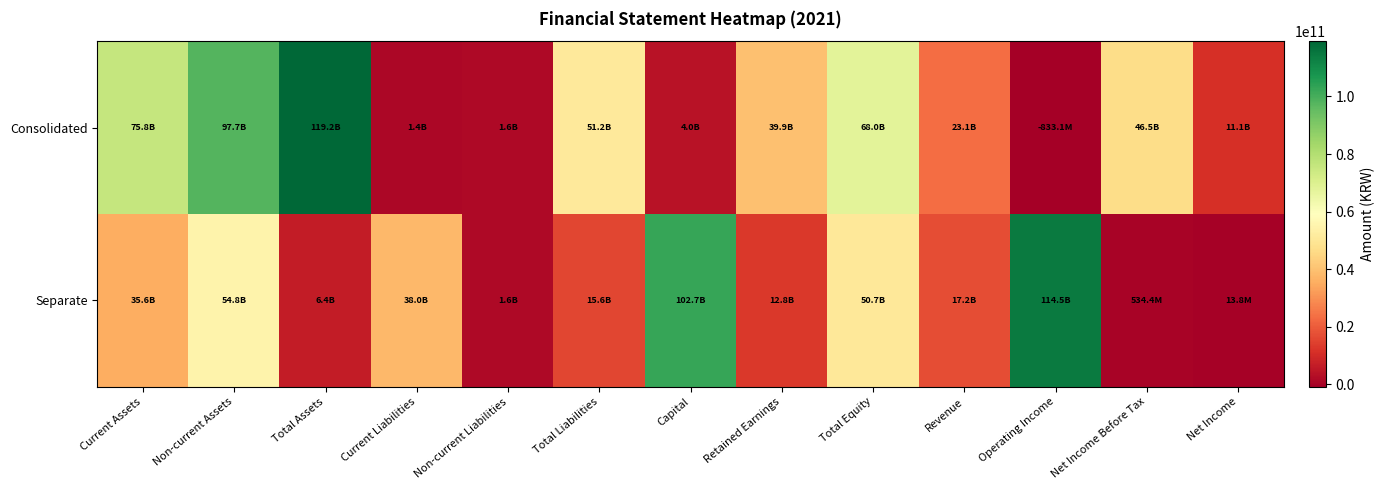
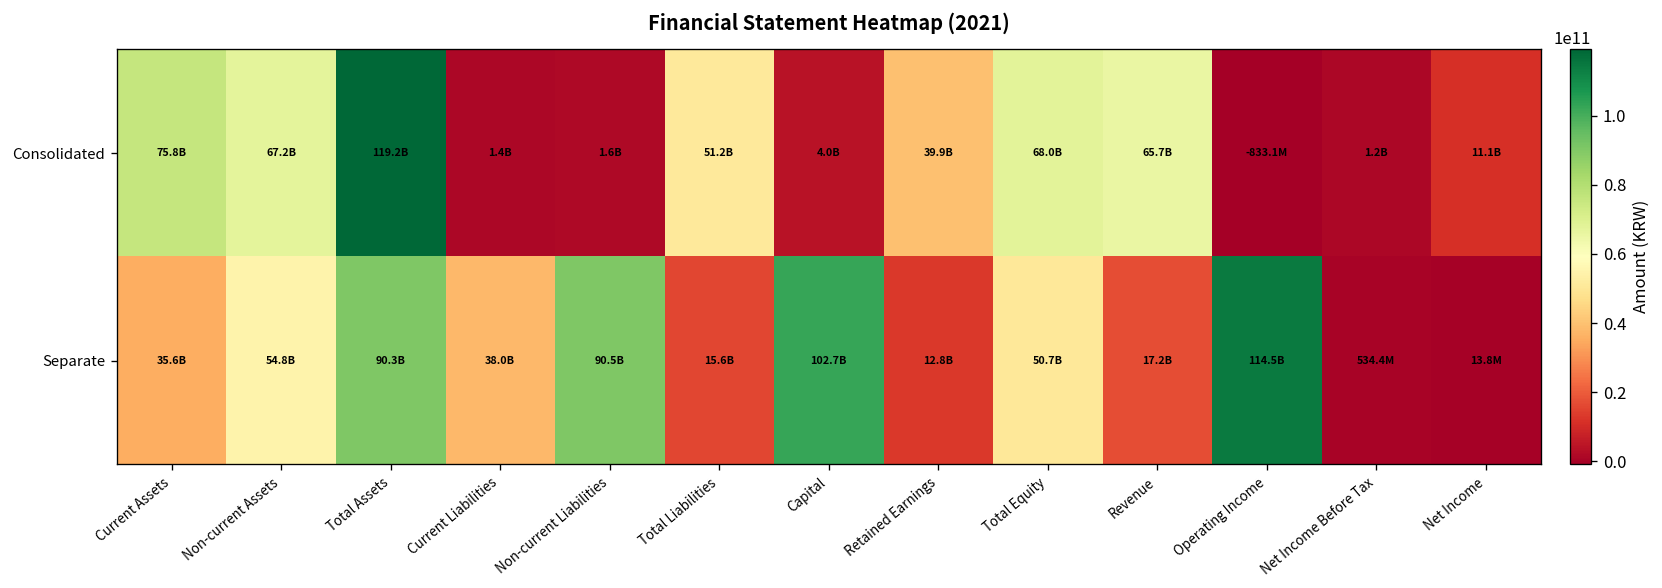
  {
    "Consolidated": {
      "Current Assets": "75.8B",
-     "Non-current Assets": "97.7B",
+     "Non-current Assets": "67.2B",
      "Total Assets": "119.2B",
      "Current Liabilities": "1.4B",
      "Non-current Liabilities": "1.6B",
      "Total Liabilities": "51.2B",
      "Capital": "4.0B",
      "Retained Earnings": "39.9B",
      "Total Equity": "68.0B",
-     "Revenue": "23.1B",
+     "Revenue": "65.7B",
      "Operating Income": "-833.1M",
-     "Net Income Before Tax": "46.5B",
+     "Net Income Before Tax": "1.2B",
      "Net Income": "11.1B"
    },
    "Separate": {
      "Current Assets": "35.6B",
      "Non-current Assets": "54.8B",
-     "Total Assets": "6.4B",
+     "Total Assets": "90.3B",
      "Current Liabilities": "38.0B",
-     "Non-current Liabilities": "1.6B",
+     "Non-current Liabilities": "90.5B",
      "Total Liabilities": "15.6B",
      "Capital": "102.7B",
      "Retained Earnings": "12.8B",
      "Total Equity": "50.7B",
      "Revenue": "17.2B",
      "Operating Income": "114.5B",
      "Net Income Before Tax": "534.4M",
      "Net Income": "13.8M"
    }
  }
